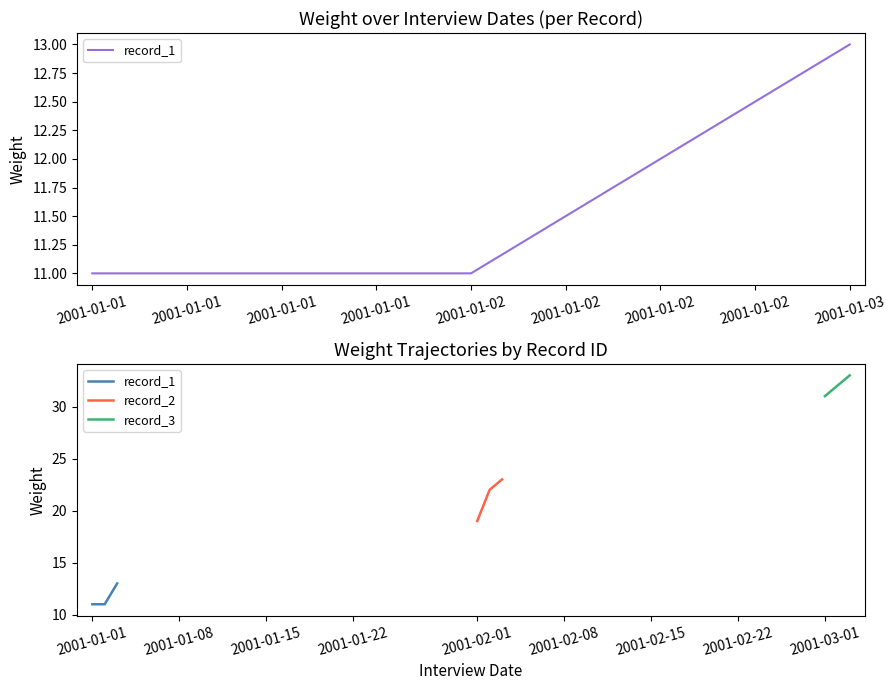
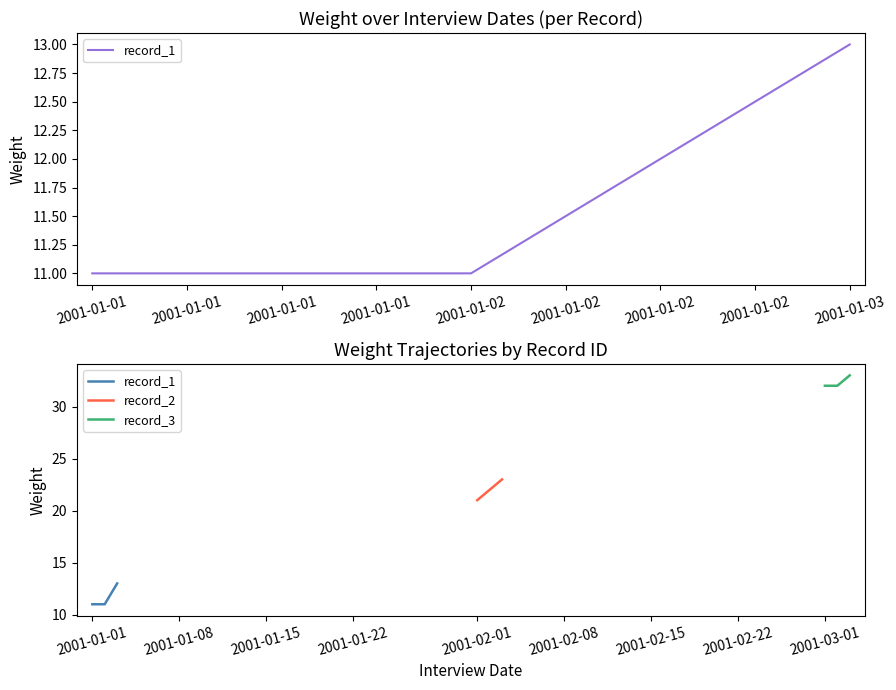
  {
    "Weight over Interview Dates (per Record)": {
      "2001-01-01": 11.00,
      "2001-01-02": 11.00,
      "2001-01-03": 13.00
    },
    "Weight Trajectories by Record ID": {
      "record_1": {
        "2001-01-01": 11
      },
      "record_2": {
-       "2001-02-01": 19
+       "2001-02-01": 21
      },
      "record_3": {
-       "2001-03-01": 31
+       "2001-03-01": 32
      }
    }
  }
